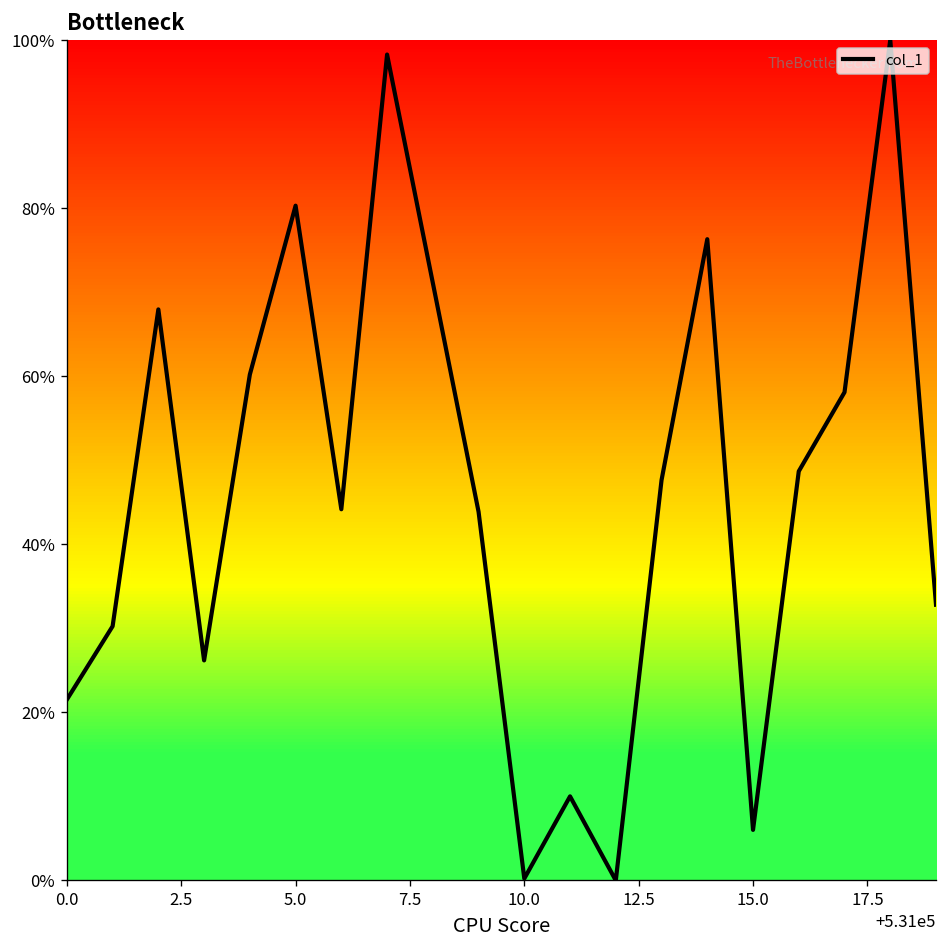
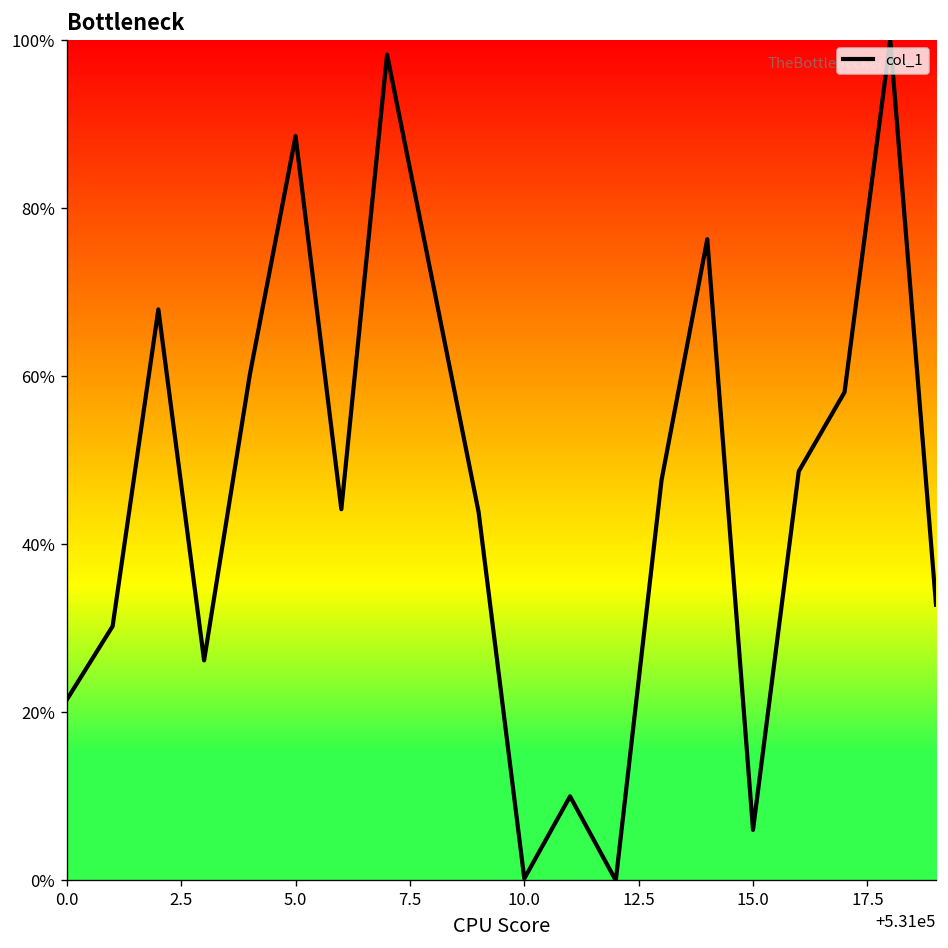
  {
    "0.0": "22%",
-   "5.0": "80%",
+   "5.0": "89%",
    "10.0": "0%",
    "15.0": "6%"
  }
